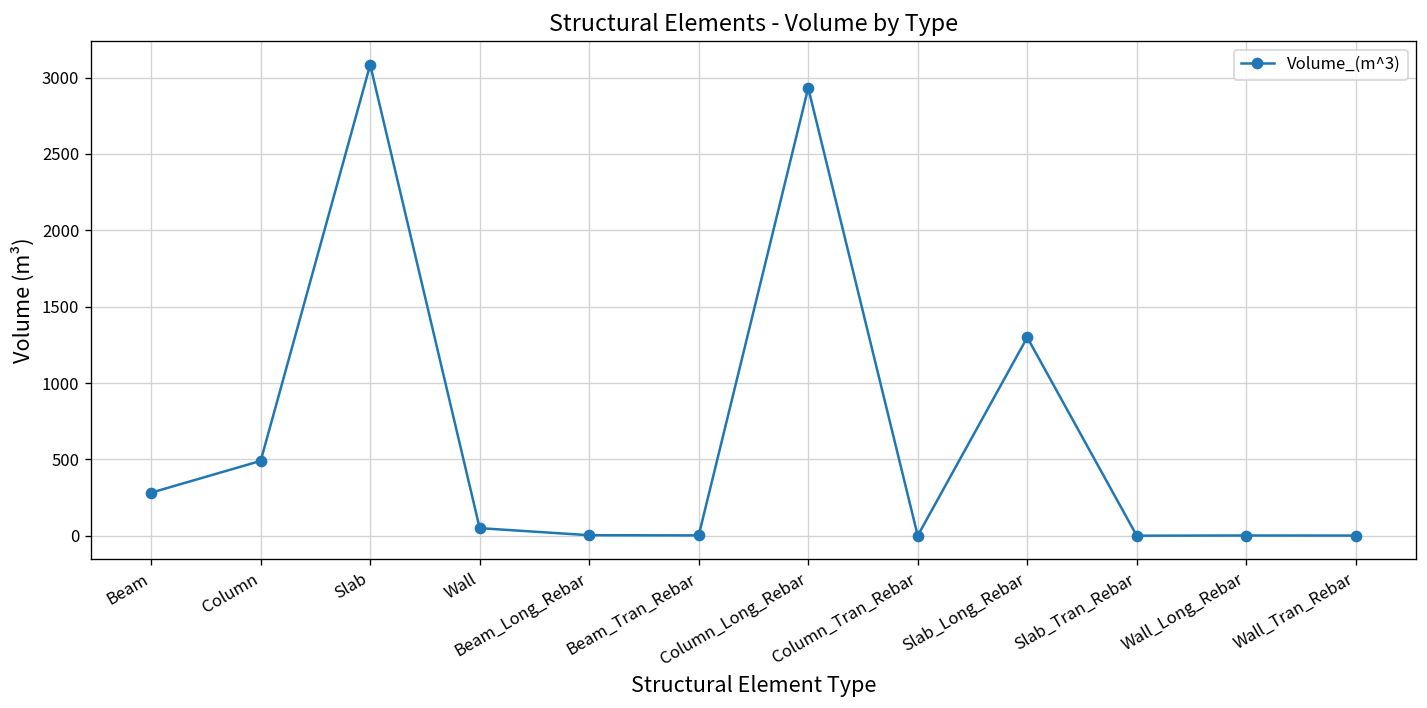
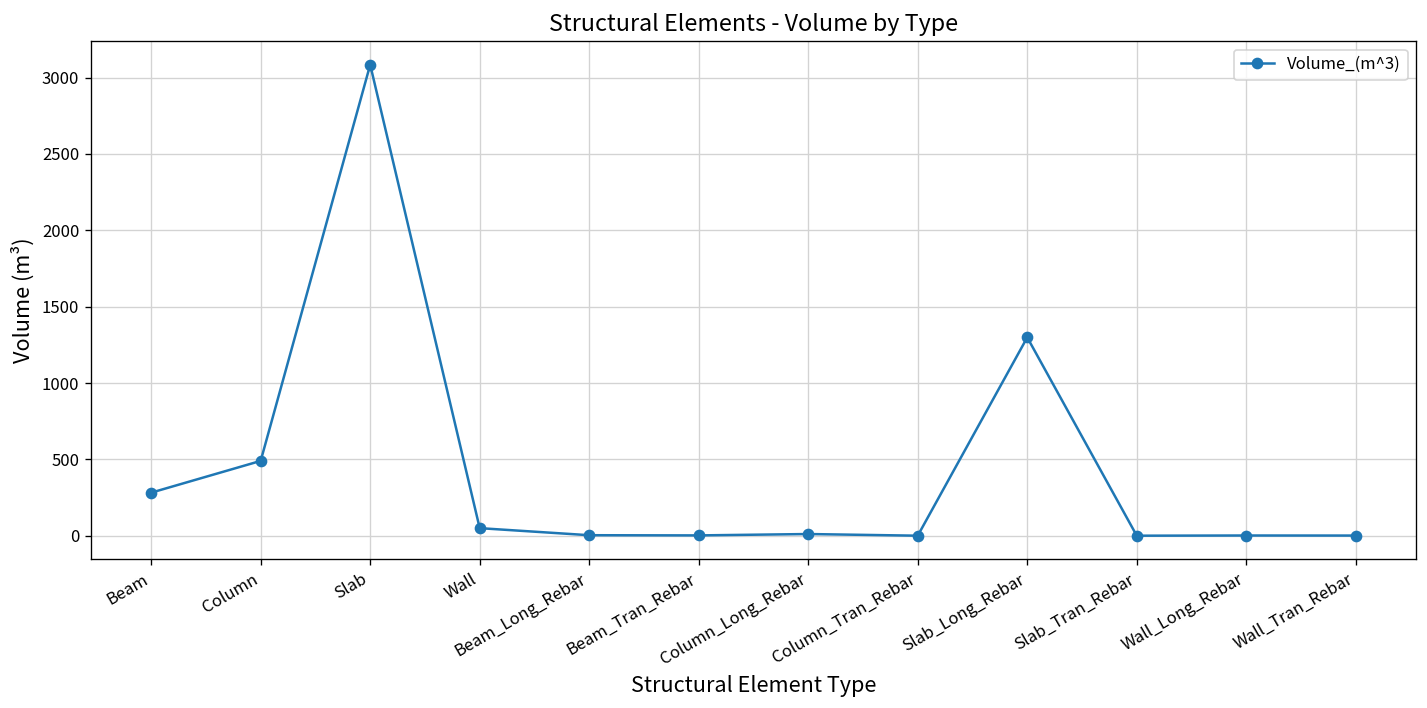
  {
    "Beam": 280,
    "Column": 490,
    "Slab": 3080,
    "Wall": 50,
    "Beam_Long_Rebar": 0,
    "Beam_Tran_Rebar": 0,
-   "Column_Long_Rebar": 2930,
+   "Column_Long_Rebar": 10,
    "Column_Tran_Rebar": 0,
    "Slab_Long_Rebar": 1300,
    "Slab_Tran_Rebar": 0,
    "Wall_Long_Rebar": 0,
    "Wall_Tran_Rebar": 0
  }
